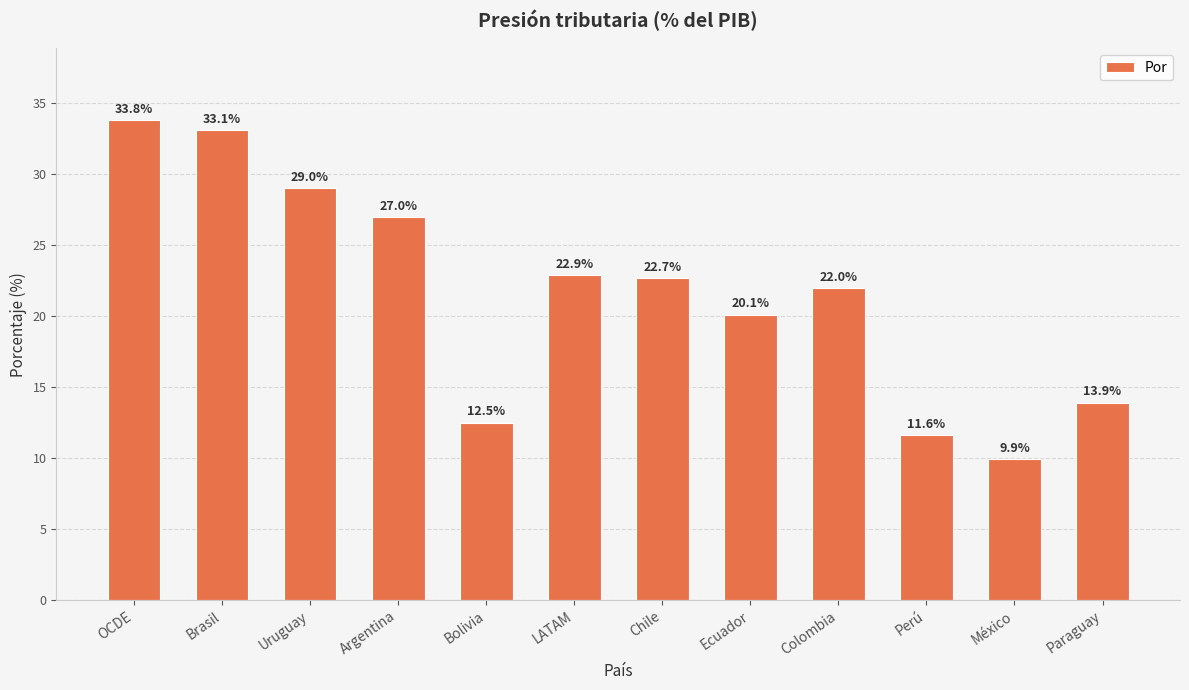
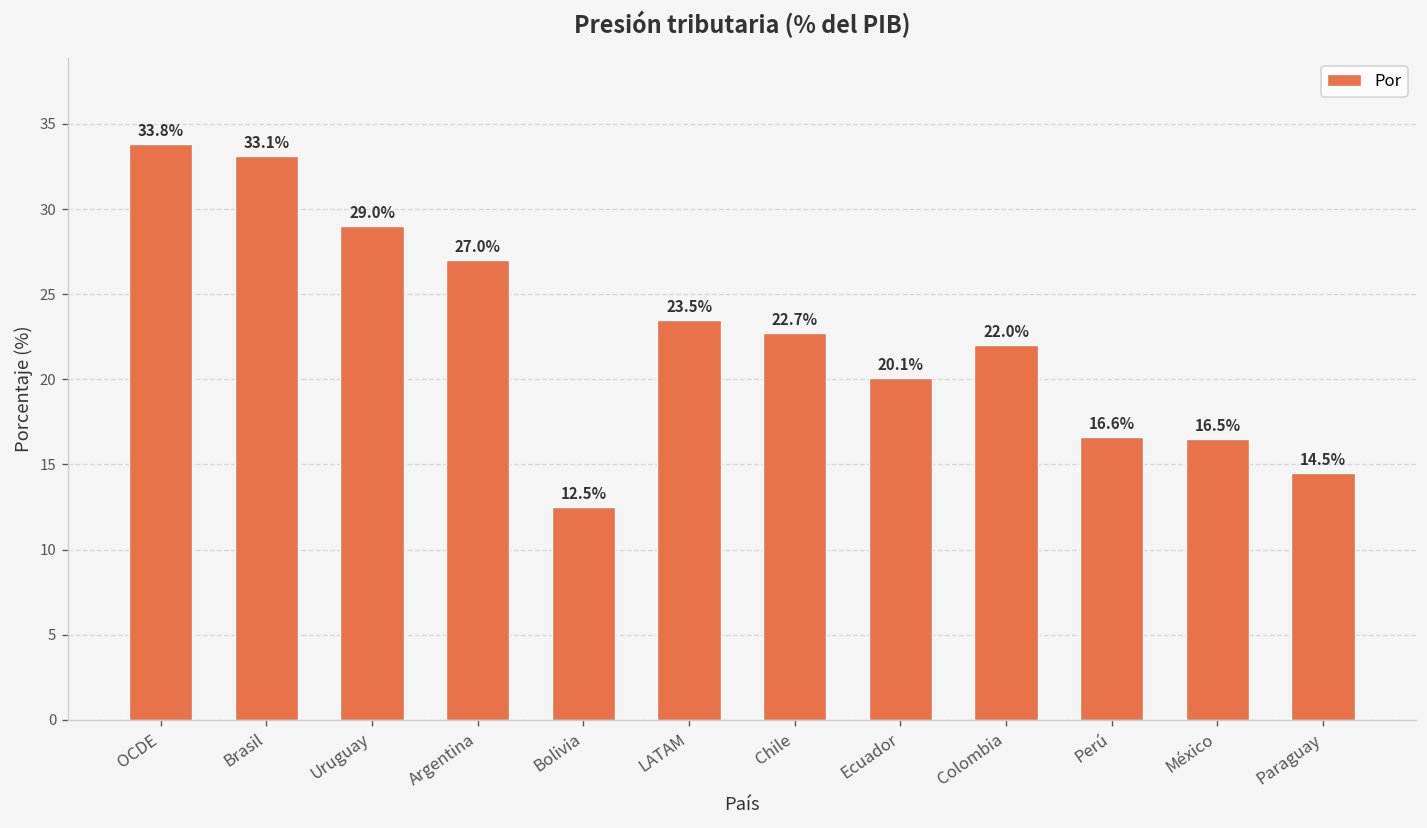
  {
    "OCDE": "33.8%",
    "Brasil": "33.1%",
    "Uruguay": "29.0%",
    "Argentina": "27.0%",
    "Bolivia": "12.5%",
-   "LATAM": "22.9%",
+   "LATAM": "23.5%",
    "Chile": "22.7%",
    "Ecuador": "20.1%",
    "Colombia": "22.0%",
-   "Perú": "11.6%",
-   "México": "9.9%",
-   "Paraguay": "13.9%"
+   "Perú": "16.6%",
+   "México": "16.5%",
+   "Paraguay": "14.5%"
  }
